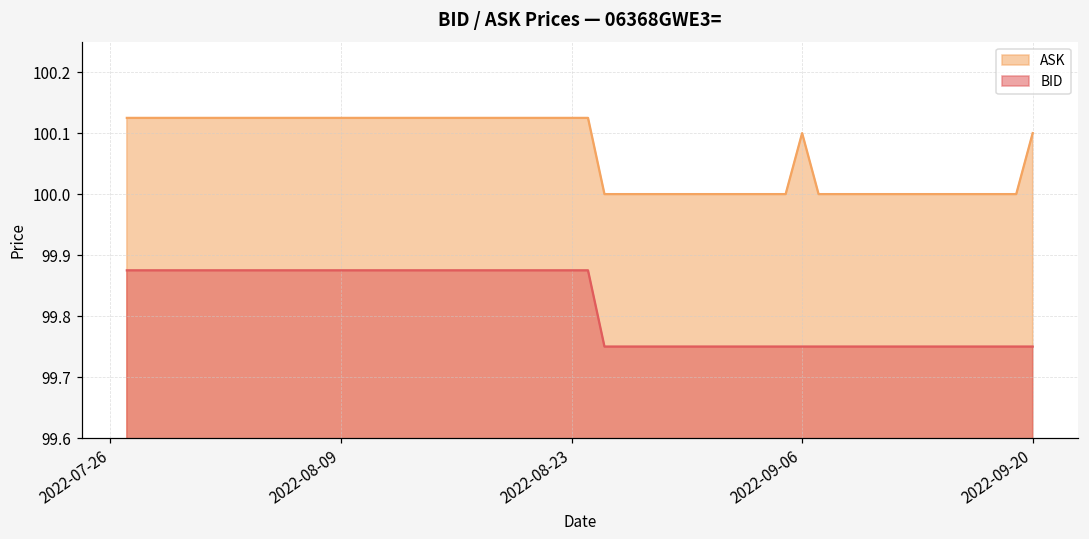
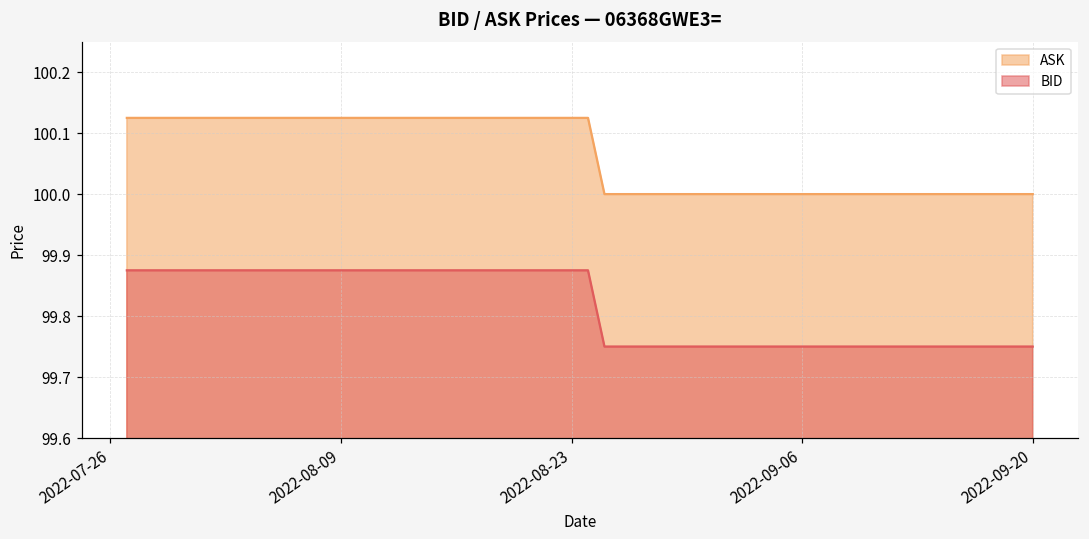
  {
    "ASK": {
      "2022-08-09": 100.13,
      "2022-08-23": 100.13,
-     "2022-09-06": 100.1,
-     "2022-09-20": 100.1
+     "2022-09-06": 100.0,
+     "2022-09-20": 100.0
    },
    "BID": {
      "2022-08-09": 99.88,
      "2022-08-23": 99.88,
      "2022-09-06": 99.75,
      "2022-09-20": 99.75
    }
  }
